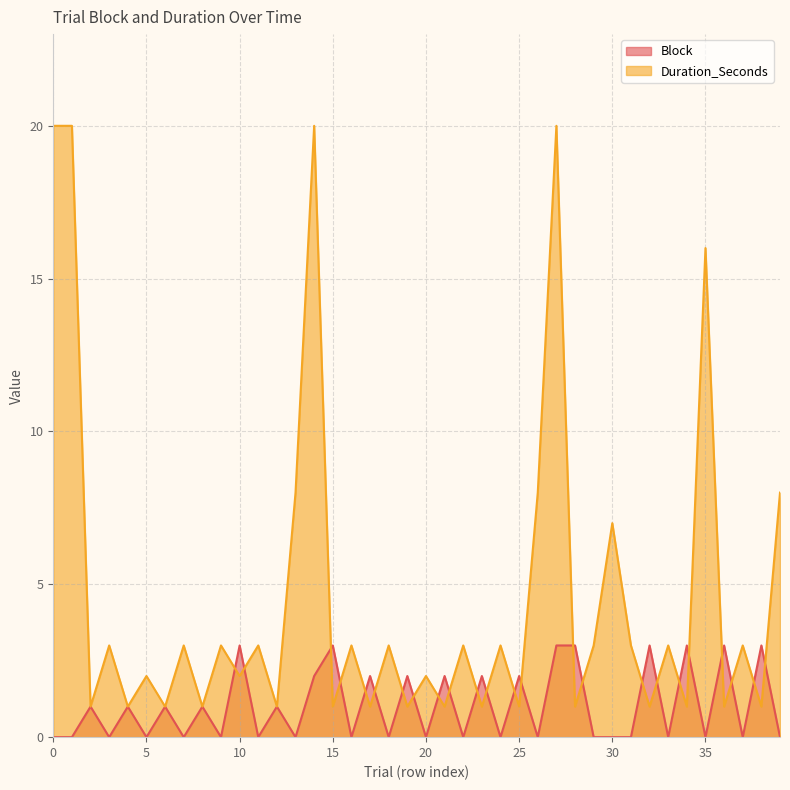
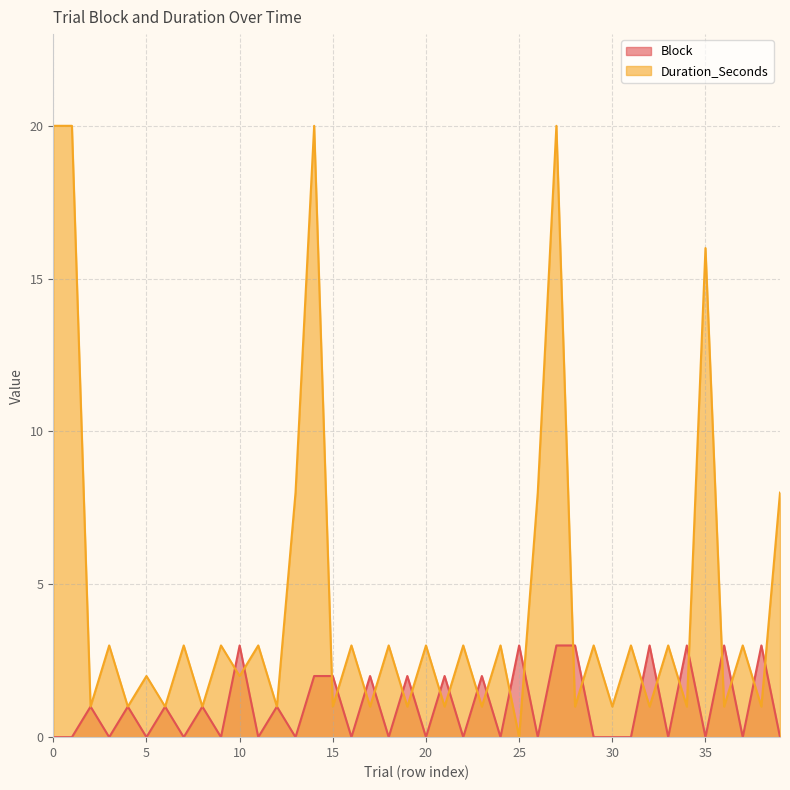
  {
    "Block": {
      "0": 0,
      "5": 0,
      "10": 3,
-     "15": 3,
+     "15": 2,
      "20": 0,
-     "25": 2,
+     "25": 3,
      "30": 0,
      "35": 0
    },
    "Duration_Seconds": {
      "0": 20,
      "5": 2,
      "10": 2,
      "15": 1,
-     "20": 2,
-     "25": 1,
-     "30": 7,
+     "20": 3,
+     "25": 0,
+     "30": 1,
      "35": 16
    }
  }
